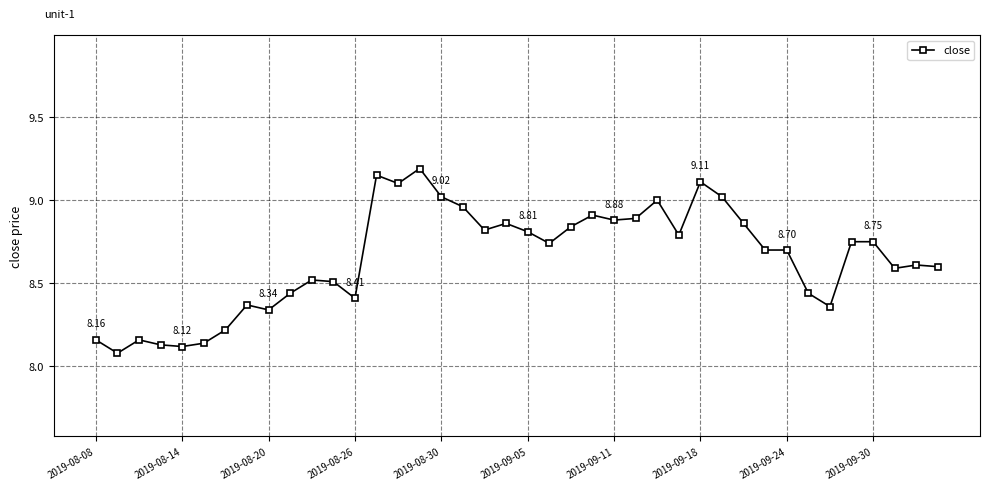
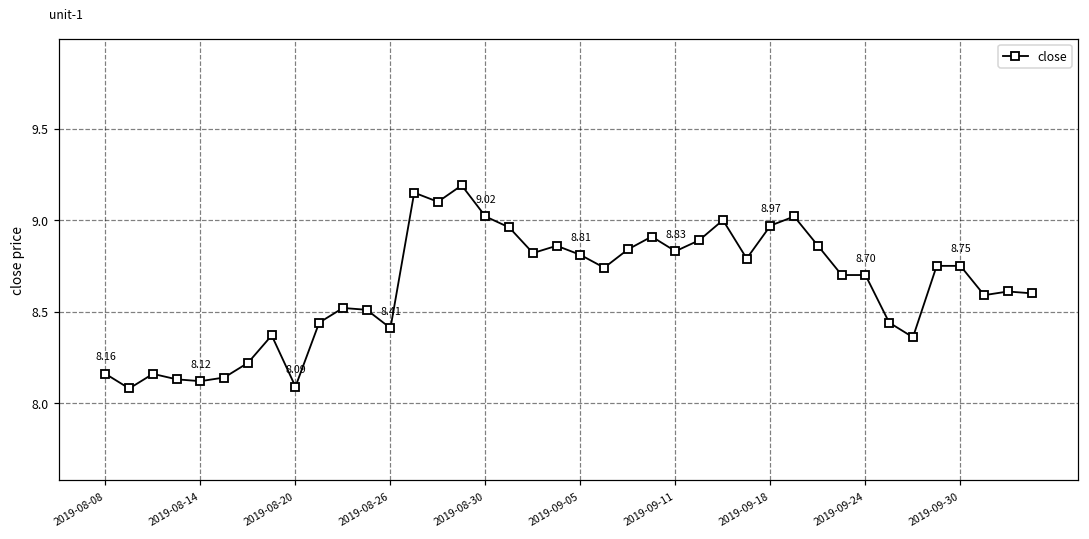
  {
    "2019-08-08": 8.16,
    "2019-08-14": 8.12,
-   "2019-08-20": 8.34,
+   "2019-08-20": 8.09,
    "2019-08-26": 8.41,
    "2019-08-30": 9.02,
    "2019-09-05": 8.81,
-   "2019-09-11": 8.88,
-   "2019-09-18": 9.11,
+   "2019-09-11": 8.83,
+   "2019-09-18": 8.97,
    "2019-09-24": 8.70,
    "2019-09-30": 8.75
  }
